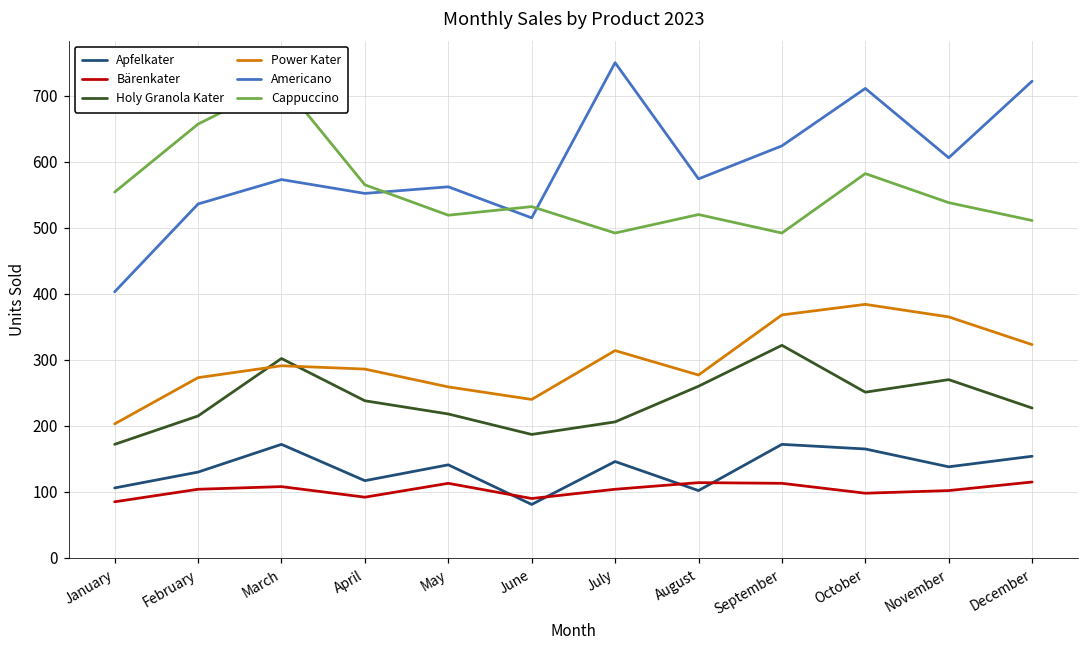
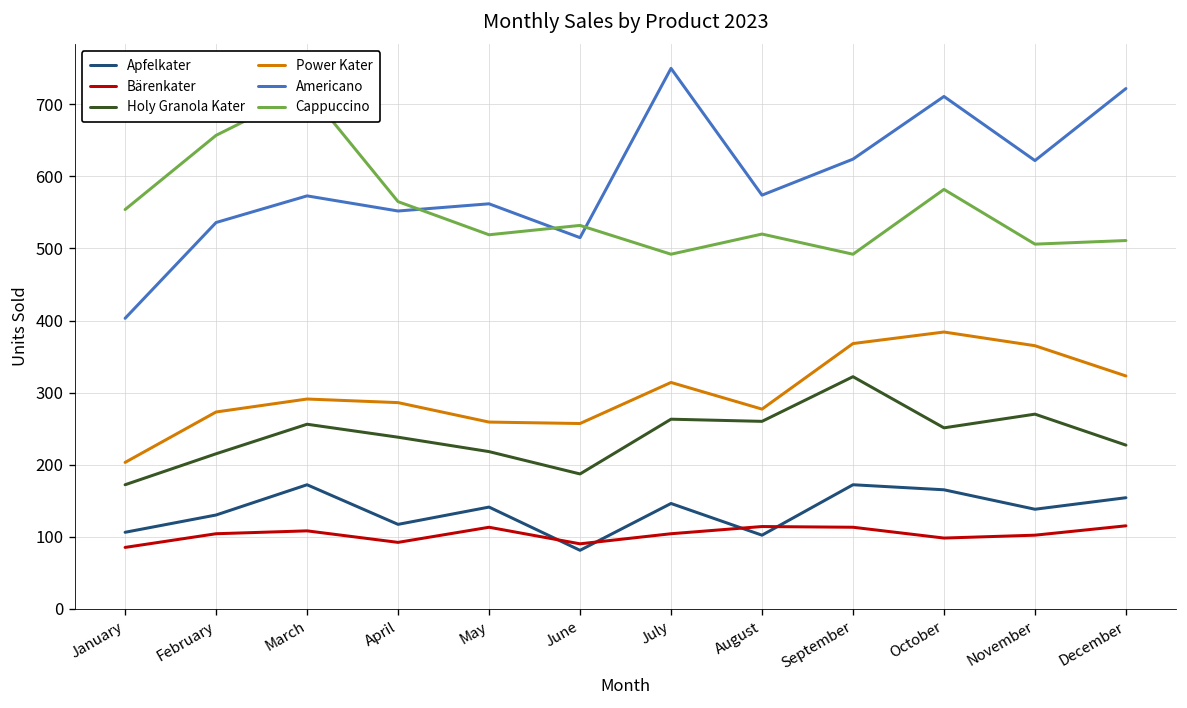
  {
    "Apfelkater": {
      "January": 110,
      "February": 130,
      "March": 170,
      "April": 120,
      "May": 140,
      "June": 80,
      "July": 150,
      "August": 100,
      "September": 170,
      "October": 170,
      "November": 140,
      "December": 150
    },
    "Bärenkater": {
      "January": 90,
      "February": 100,
      "March": 110,
      "April": 90,
      "May": 110,
      "June": 90,
      "July": 100,
      "August": 110,
      "September": 110,
      "October": 100,
      "November": 100,
      "December": 120
    },
    "Holy Granola Kater": {
      "January": 170,
      "February": 220,
-     "March": 300,
+     "March": 260,
      "April": 240,
      "May": 220,
      "June": 190,
-     "July": 210,
+     "July": 260,
      "August": 260,
      "September": 320,
      "October": 250,
      "November": 270,
      "December": 230
    },
    "Power Kater": {
      "January": 200,
      "February": 270,
      "March": 290,
      "April": 290,
      "May": 260,
-     "June": 240,
+     "June": 260,
      "July": 310,
      "August": 280,
      "September": 370,
      "October": 380,
      "November": 370,
      "December": 320
    },
    "Americano": {
      "January": 400,
      "February": 540,
      "March": 570,
      "April": 550,
      "May": 560,
      "June": 520,
      "July": 750,
      "August": 570,
      "September": 620,
      "October": 710,
-     "November": 610,
+     "November": 620,
      "December": 720
    },
    "Cappuccino": {
      "January": 550,
      "February": 660,
      "April": 570,
      "May": 520,
      "June": 530,
      "July": 490,
      "August": 520,
      "September": 490,
      "October": 580,
-     "November": 540,
+     "November": 510,
      "December": 510
    }
  }
